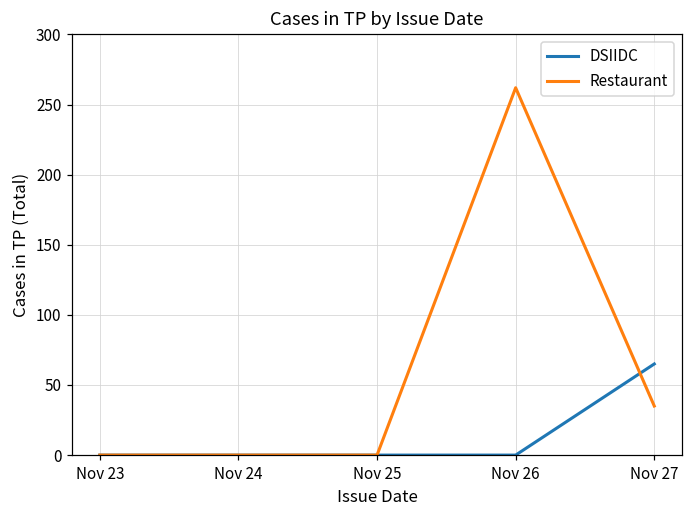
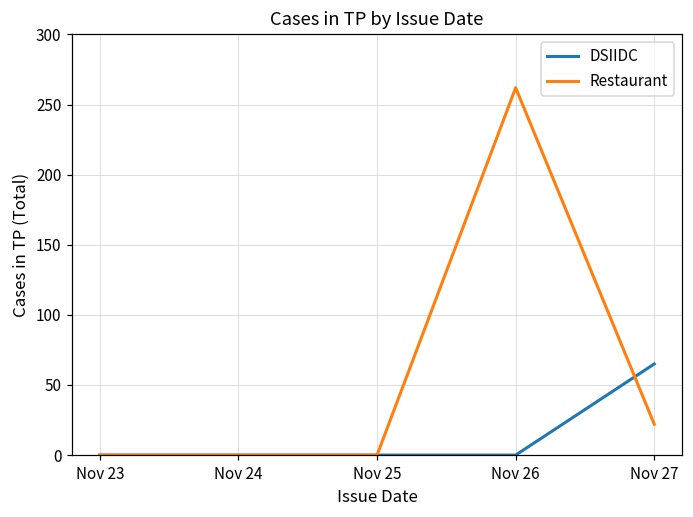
  {
    "DSIIDC": {
      "Nov 26": 0,
      "Nov 27": 65
    },
    "Restaurant": {
      "Nov 26": 262,
-     "Nov 27": 35
+     "Nov 27": 22
    }
  }
